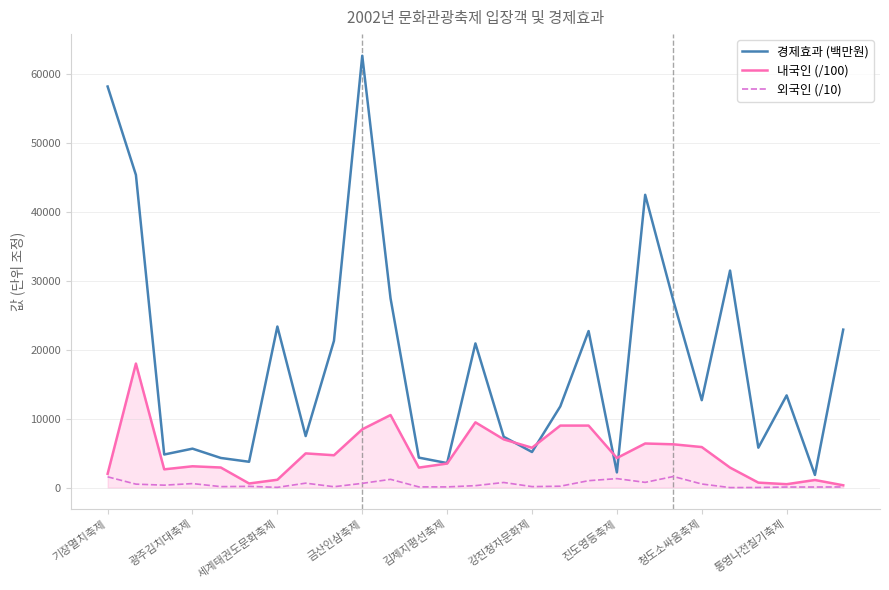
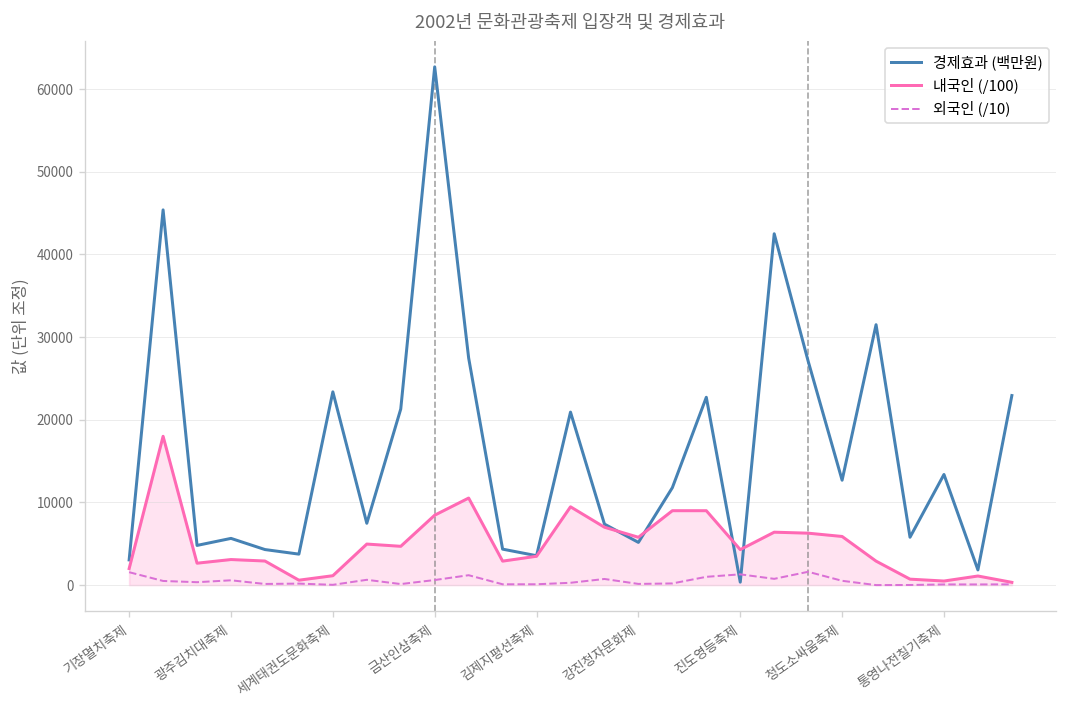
  {
    "경제효과 (백만원)": {
-     "기장멸치축제": 58000,
+     "기장멸치축제": 3000,
      "광주김치대축제": 6000,
      "세계태권도문화축제": 23000,
      "금산인삼축제": 63000,
      "강진청자문화제": 5000,
-     "진도영등축제": 2000,
+     "진도영등축제": 0,
      "청도소싸움축제": 13000,
      "통영나전칠기축제": 13000
    }
  }
